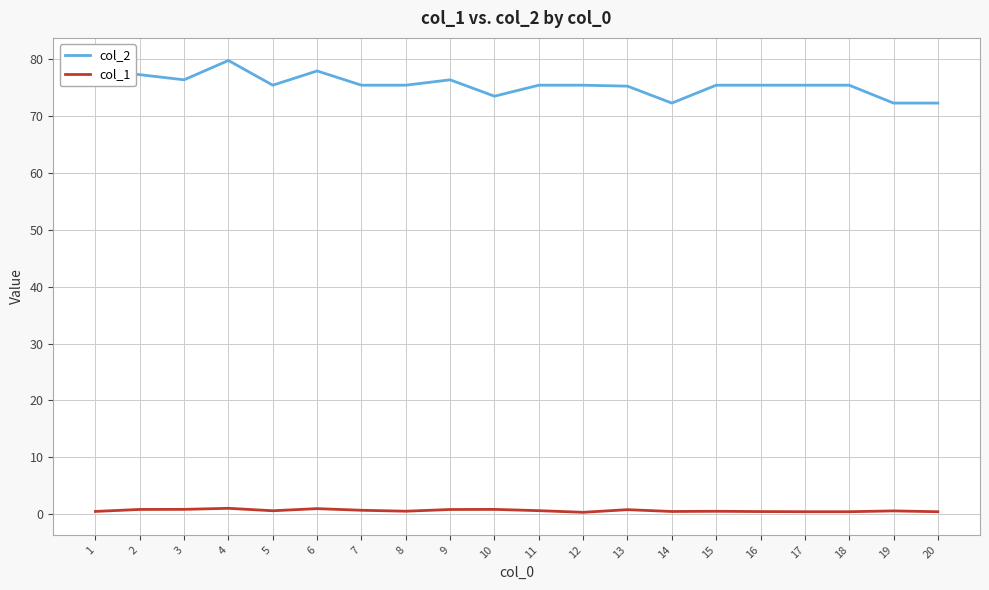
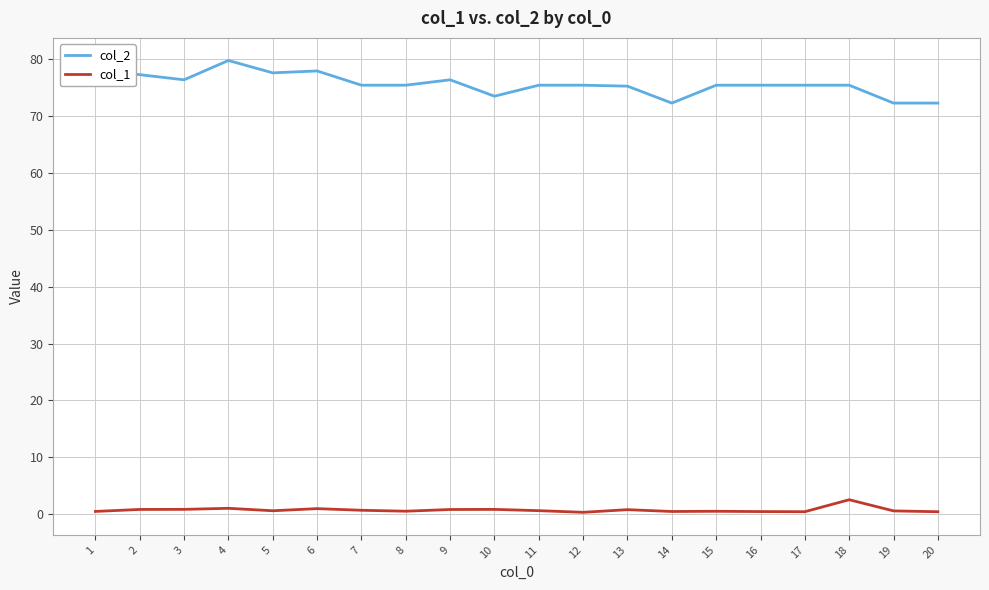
  {
    "col_2": {
      "2": 77,
      "3": 76,
      "4": 80,
-     "5": 75,
+     "5": 78,
      "6": 78,
      "7": 75,
      "8": 75,
      "9": 76,
      "10": 74,
      "11": 75,
      "12": 75,
      "13": 75,
      "14": 72,
      "15": 75,
      "16": 75,
      "17": 75,
      "18": 75,
      "19": 72,
      "20": 72
    },
    "col_1": {
      "1": 0,
      "2": 1,
      "3": 1,
      "4": 1,
      "5": 1,
      "6": 1,
      "7": 1,
      "8": 1,
      "9": 1,
      "10": 1,
      "11": 1,
      "12": 0,
      "13": 1,
      "14": 0,
      "15": 0,
      "16": 0,
      "17": 0,
-     "18": 0,
+     "18": 3,
      "19": 1,
      "20": 0
    }
  }
